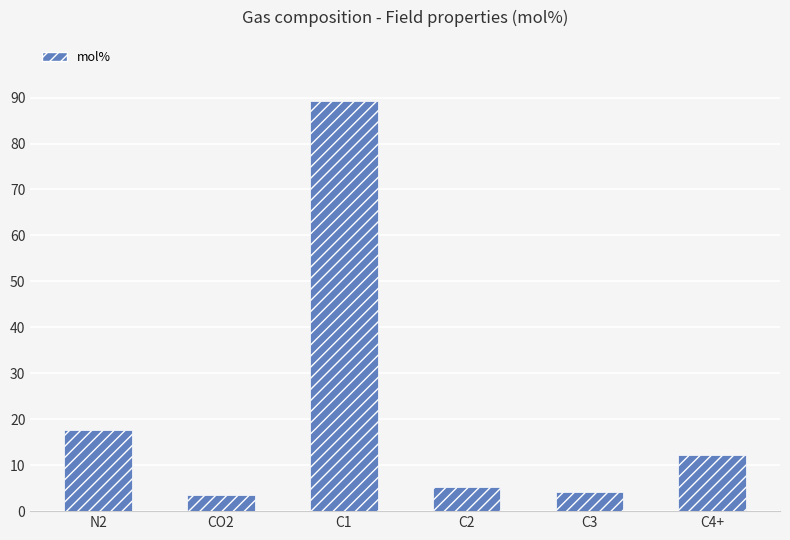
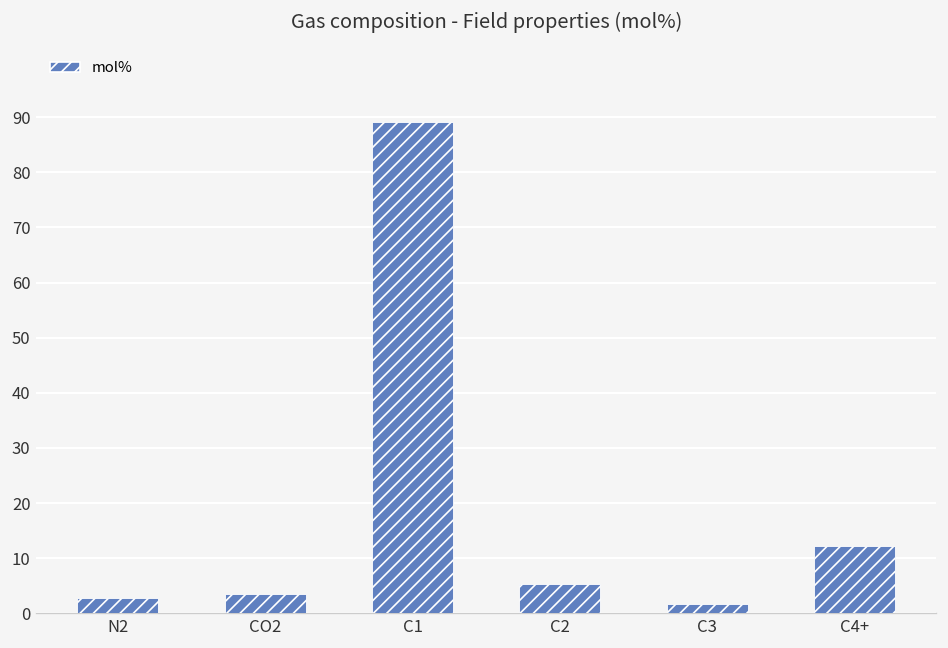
  {
-   "N2": 18,
+   "N2": 3,
    "CO2": 4,
    "C1": 89,
    "C2": 5,
-   "C3": 4,
+   "C3": 2,
    "C4+": 12
  }
